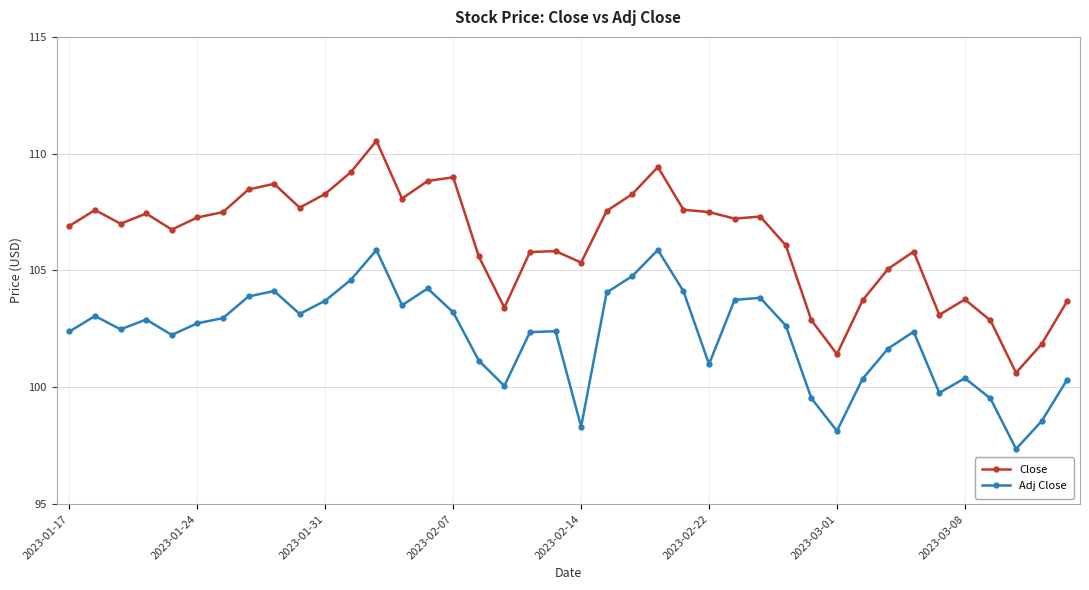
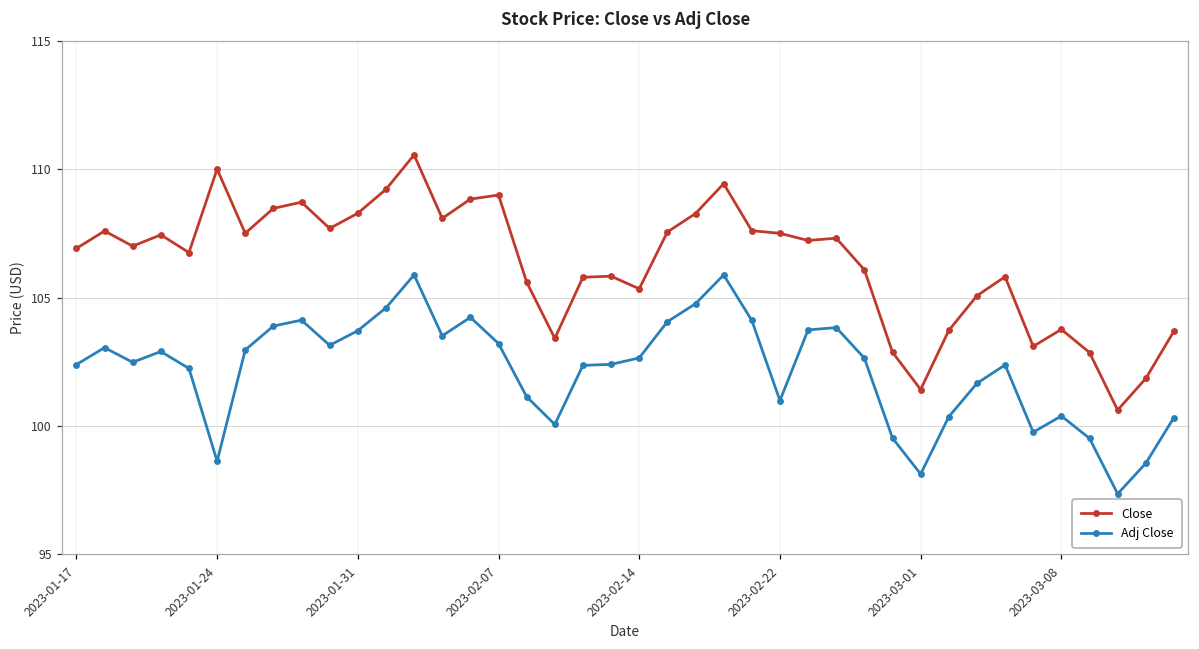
  {
    "Close": {
      "2023-01-17": 106.9,
-     "2023-01-24": 107.3,
+     "2023-01-24": 110.0,
      "2023-01-31": 108.3,
      "2023-02-07": 109.0,
      "2023-02-14": 105.3,
      "2023-02-22": 107.5,
      "2023-03-01": 101.4,
      "2023-03-08": 103.8
    },
    "Adj Close": {
      "2023-01-17": 102.4,
-     "2023-01-24": 102.7,
+     "2023-01-24": 98.6,
      "2023-01-31": 103.7,
      "2023-02-07": 103.2,
-     "2023-02-14": 98.3,
+     "2023-02-14": 102.7,
      "2023-02-22": 101.0,
      "2023-03-01": 98.1,
      "2023-03-08": 100.4
    }
  }
